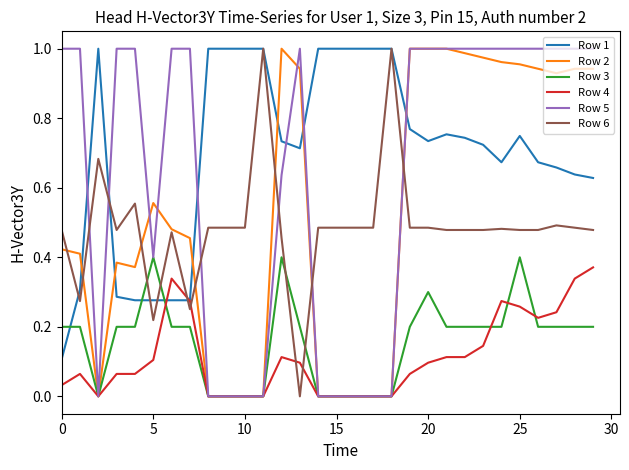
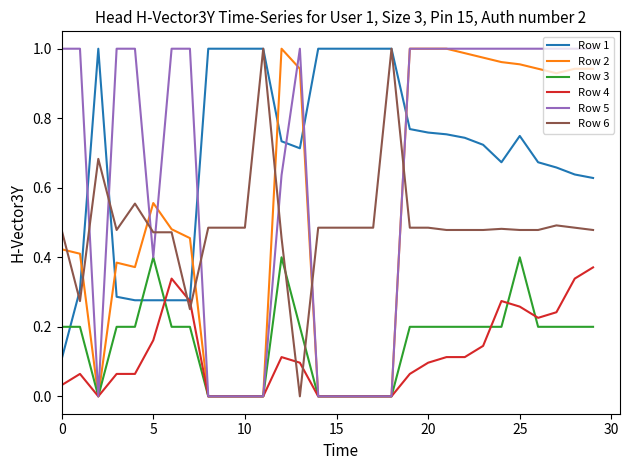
  {
    "Row 1": {
      "0": 0.11,
      "5": 0.28,
      "10": 1.00,
      "15": 1.00,
-     "20": 0.73,
+     "20": 0.76,
      "25": 0.75
    },
    "Row 2": {
      "0": 0.42,
      "5": 0.56,
      "25": 0.96
    },
    "Row 3": {
      "0": 0.2,
-     "20": 0.3,
+     "20": 0.2,
      "25": 0.4
    },
    "Row 4": {
      "0": 0.03,
-     "5": 0.10,
+     "5": 0.16,
      "20": 0.10,
      "25": 0.26
    },
    "Row 5": {
      "0": 1.00,
      "25": 1.00
    },
    "Row 6": {
      "0": 0.48,
-     "5": 0.22,
+     "5": 0.47,
      "10": 0.49,
      "15": 0.49,
      "20": 0.49,
      "25": 0.48
    }
  }
